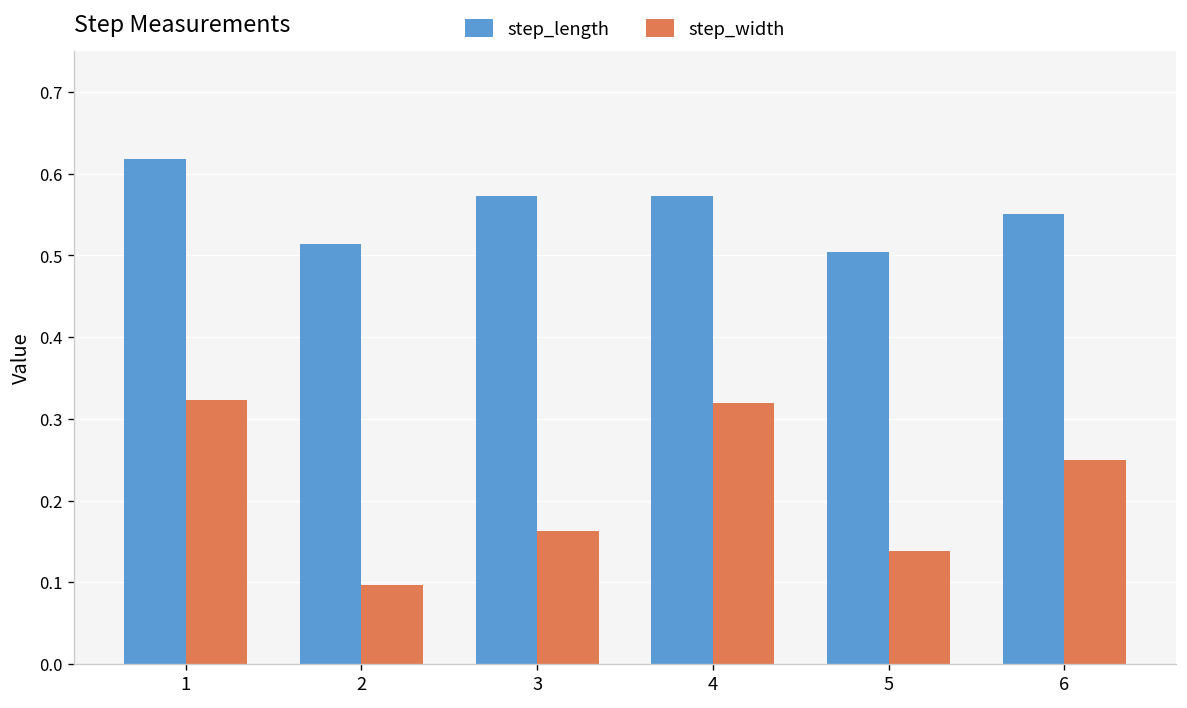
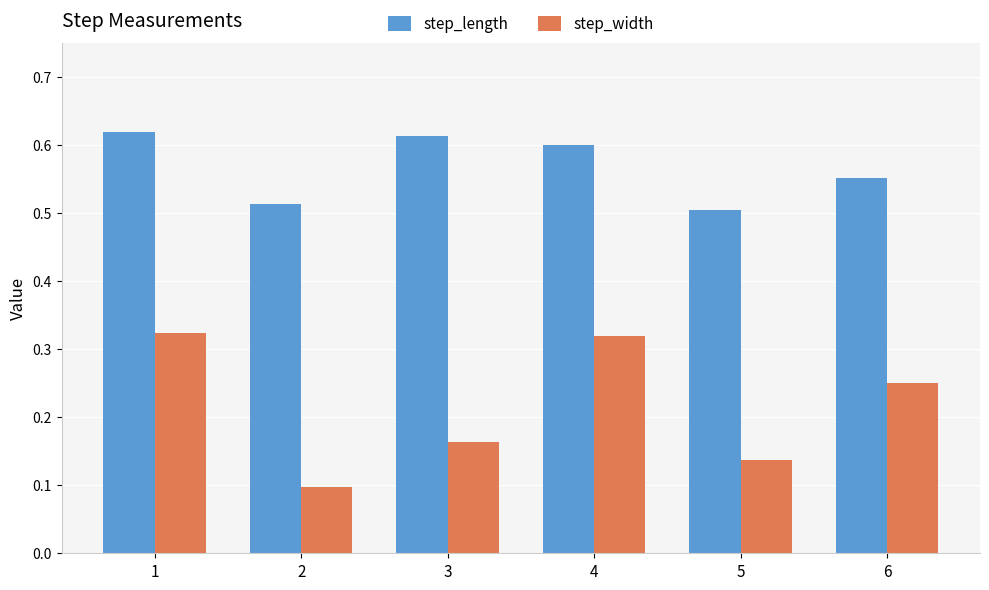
  {
    "step_length": {
      "1": 0.62,
      "2": 0.51,
-     "3": 0.57,
-     "4": 0.57,
+     "3": 0.61,
+     "4": 0.60,
      "5": 0.50,
      "6": 0.55
    },
    "step_width": {
      "1": 0.32,
      "2": 0.10,
      "3": 0.16,
      "4": 0.32,
      "5": 0.14,
      "6": 0.25
    }
  }
